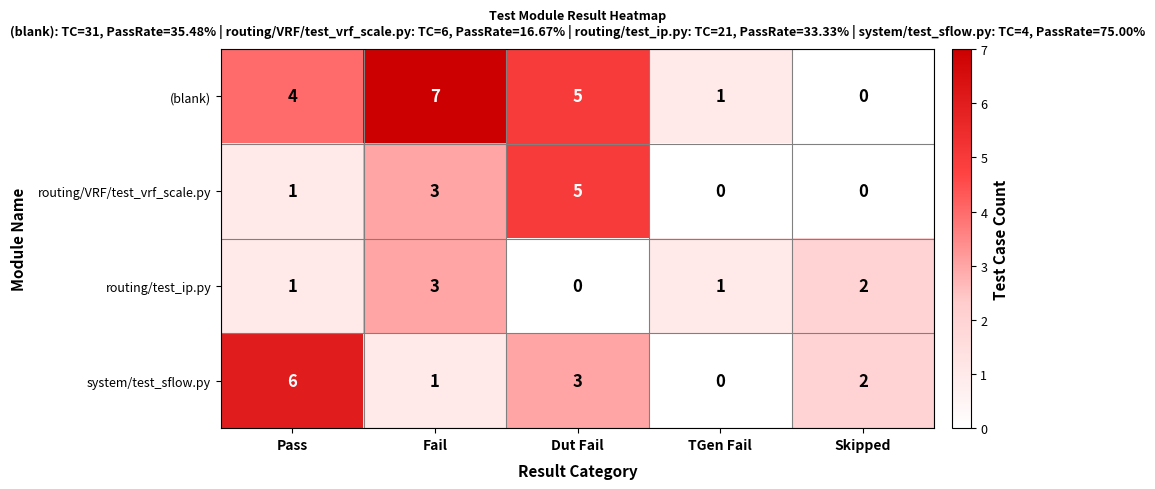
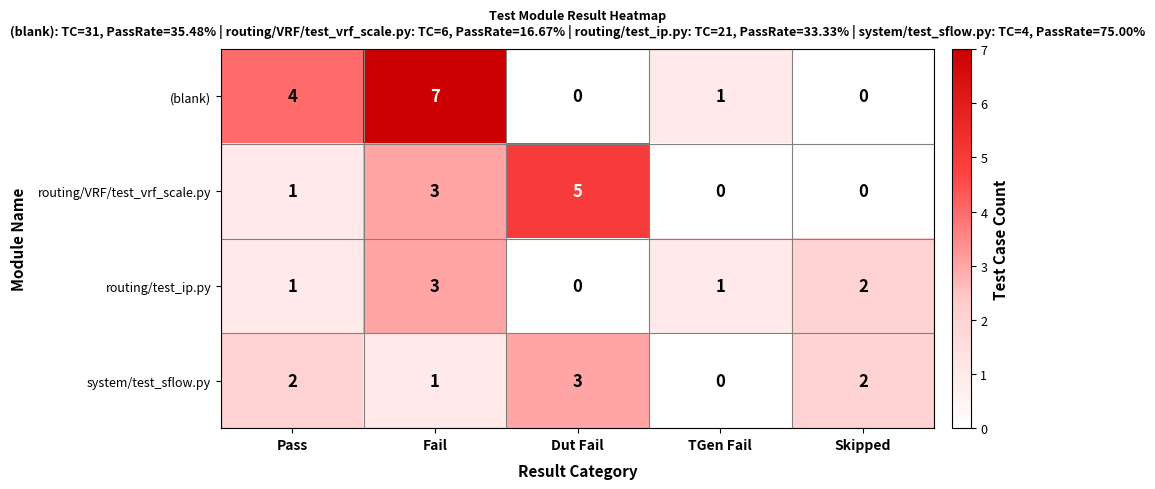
  {
    "(blank)": {
      "Pass": 4,
      "Fail": 7,
-     "Dut Fail": 5,
+     "Dut Fail": 0,
      "TGen Fail": 1,
      "Skipped": 0
    },
    "routing/VRF/test_vrf_scale.py": {
      "Pass": 1,
      "Fail": 3,
      "Dut Fail": 5,
      "TGen Fail": 0,
      "Skipped": 0
    },
    "routing/test_ip.py": {
      "Pass": 1,
      "Fail": 3,
      "Dut Fail": 0,
      "TGen Fail": 1,
      "Skipped": 2
    },
    "system/test_sflow.py": {
-     "Pass": 6,
+     "Pass": 2,
      "Fail": 1,
      "Dut Fail": 3,
      "TGen Fail": 0,
      "Skipped": 2
    }
  }
